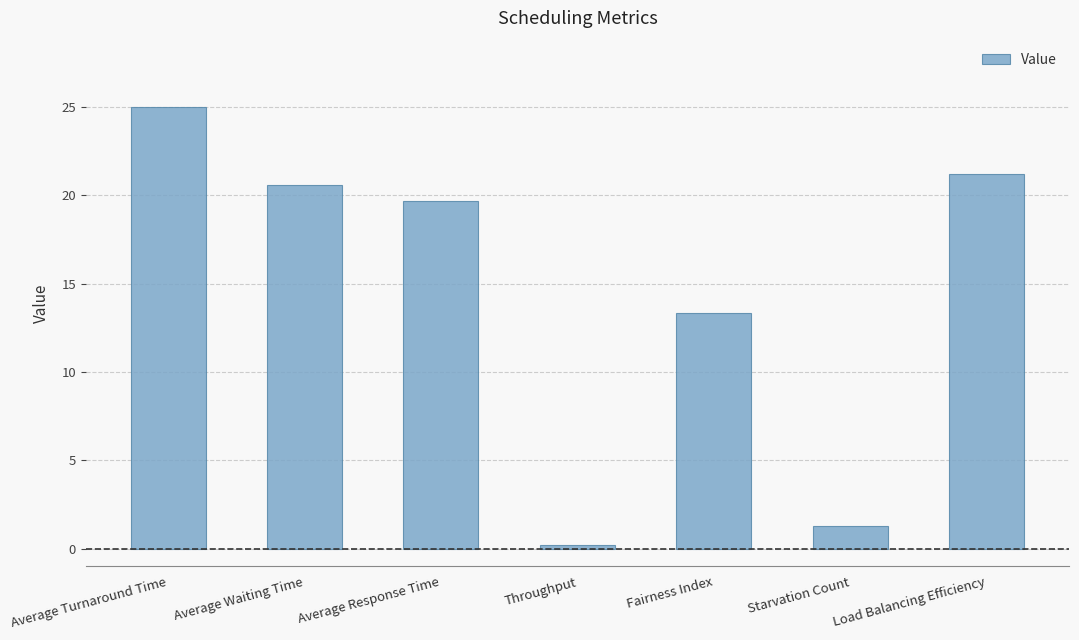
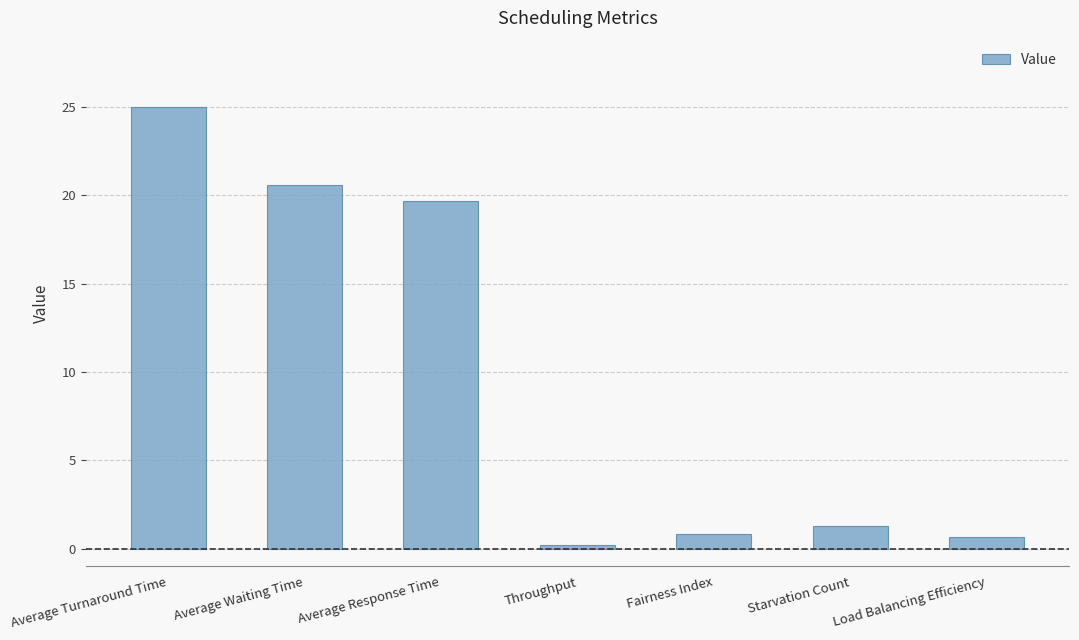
  {
    "Average Turnaround Time": 25.0,
    "Average Waiting Time": 20.6,
    "Average Response Time": 19.7,
    "Throughput": 0.2,
-   "Fairness Index": 13.3,
+   "Fairness Index": 0.8,
    "Starvation Count": 1.3,
-   "Load Balancing Efficiency": 21.2
+   "Load Balancing Efficiency": 0.6
  }
